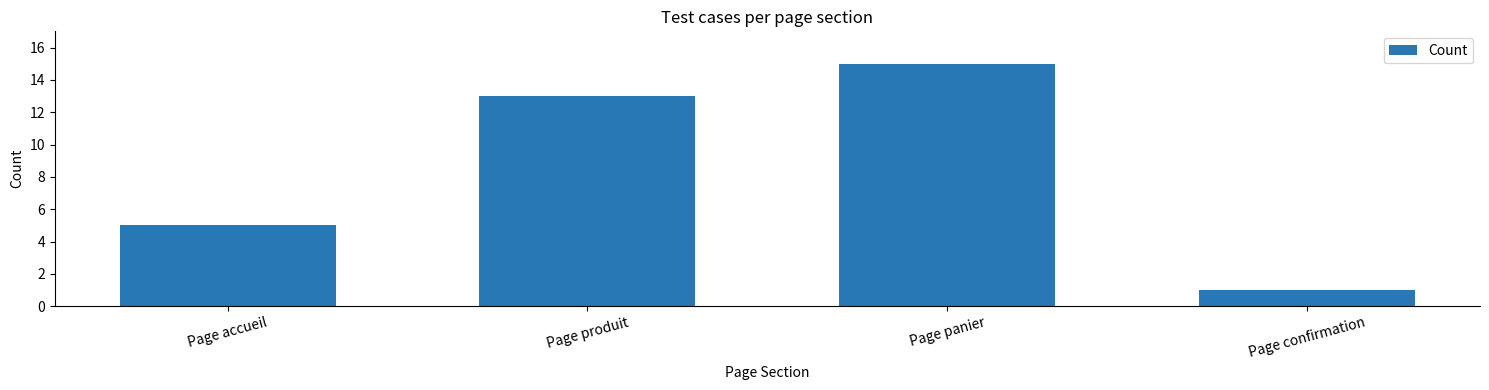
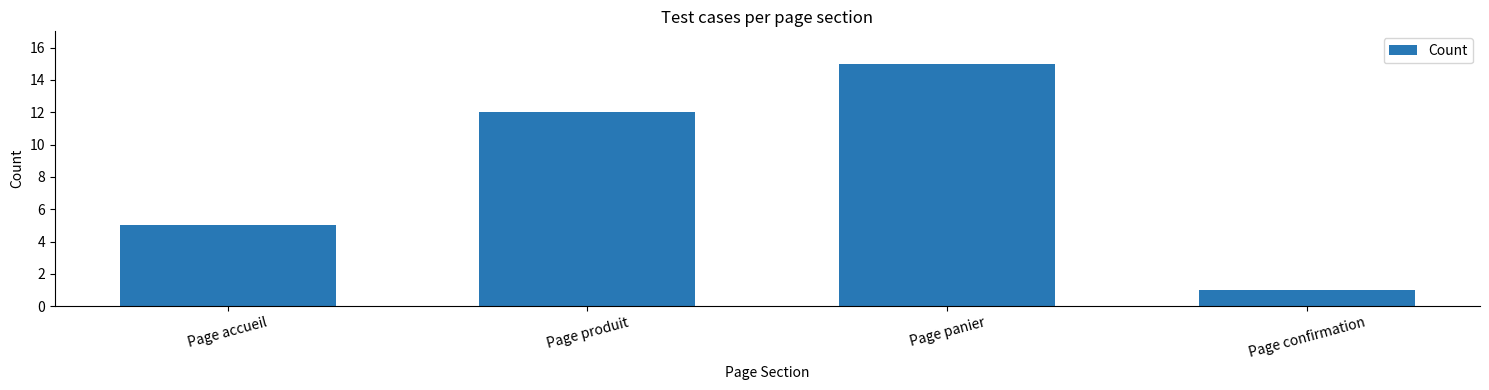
  {
    "Page accueil": 5,
-   "Page produit": 13,
+   "Page produit": 12,
    "Page panier": 15,
    "Page confirmation": 1
  }
